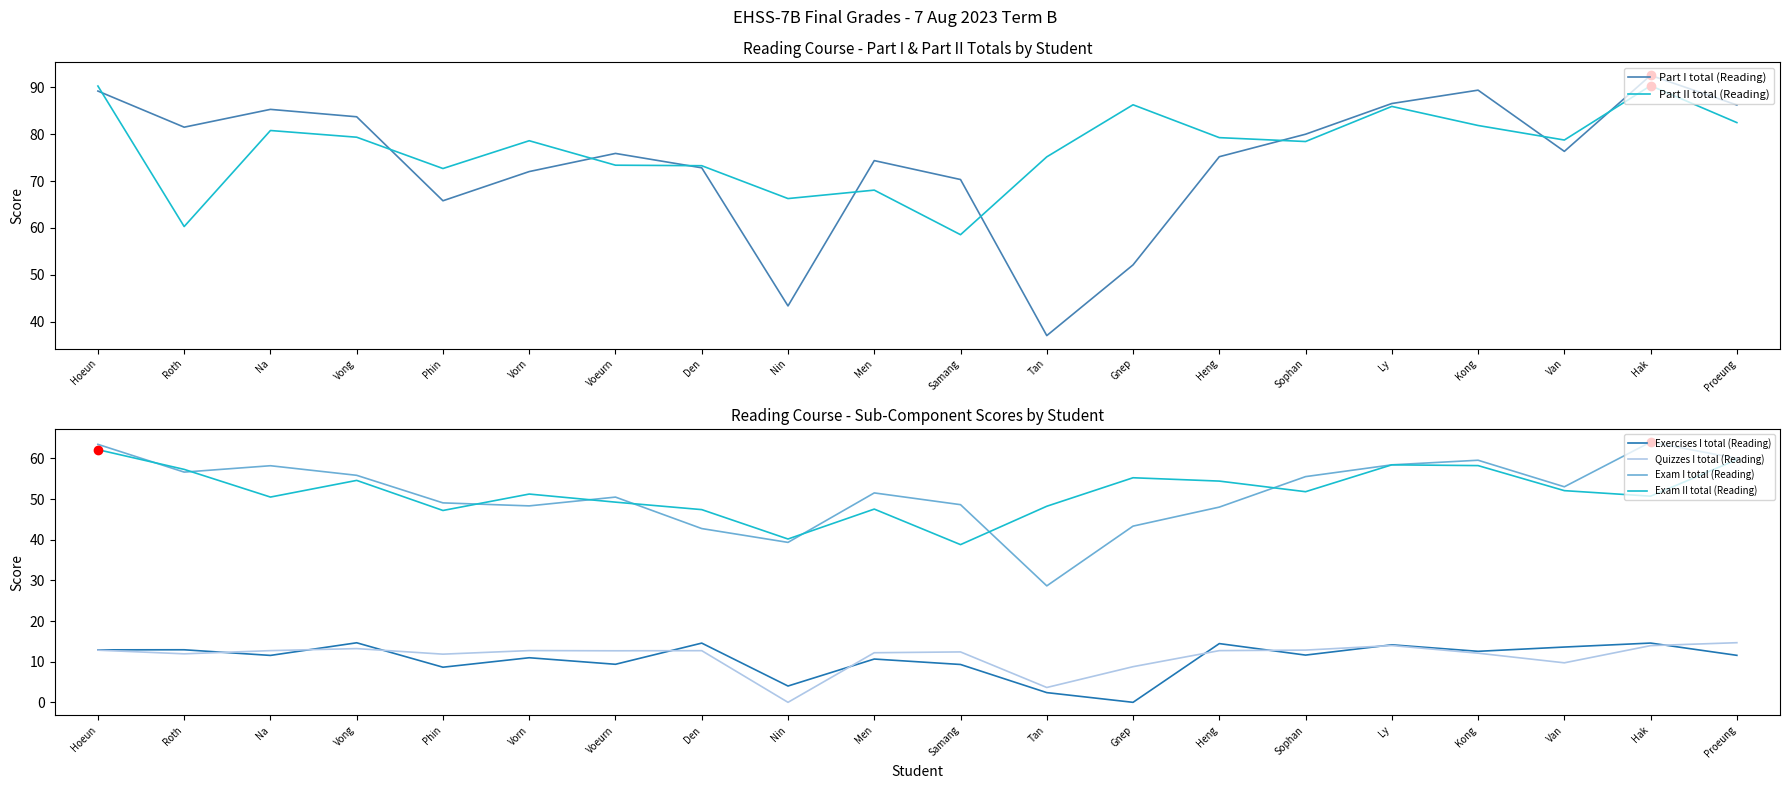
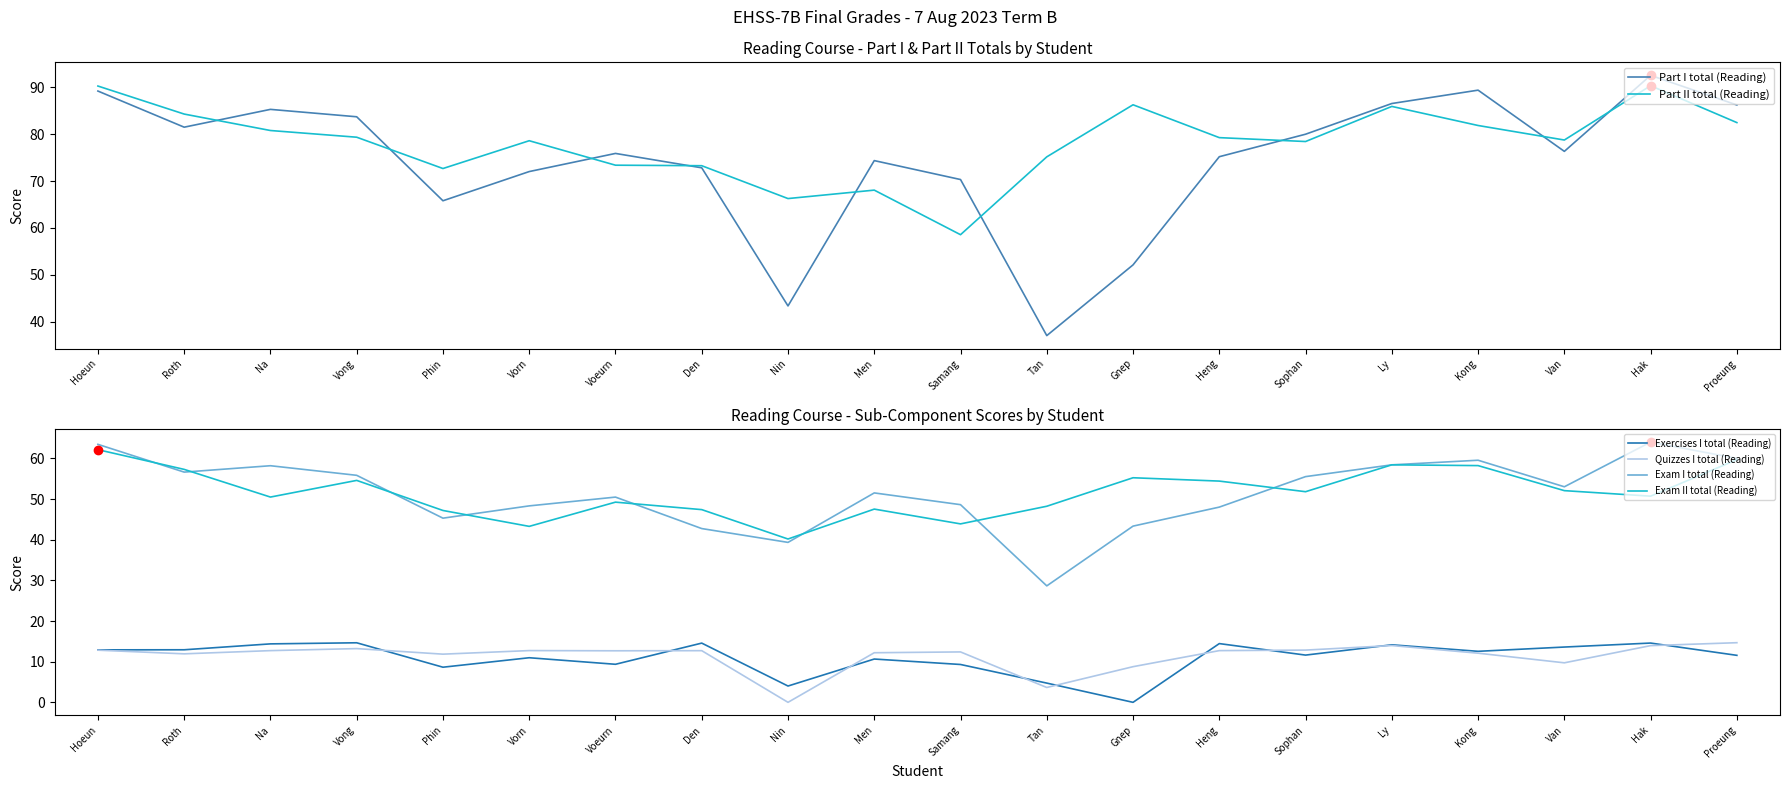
  {
    "Reading Course - Part I & Part II Totals by Student": {
      "Part I total (Reading)": {
        "Hoeun": 89,
        "Roth": 82,
        "Na": 85,
        "Vong": 84,
        "Phin": 66,
        "Vorn": 72,
        "Voeurn": 76,
        "Nin": 43,
        "Men": 74,
        "Samang": 70,
        "Tan": 37,
        "Gnep": 52,
        "Heng": 75,
        "Sophan": 80,
        "Ly": 87,
        "Kong": 89,
        "Van": 76,
        "Proeung": 86
      },
      "Part II total (Reading)": {
        "Hoeun": 90,
-       "Roth": 60,
+       "Roth": 84,
        "Na": 81,
        "Vong": 79,
        "Phin": 73,
        "Vorn": 79,
        "Voeurn": 73,
        "Nin": 66,
        "Men": 68,
        "Samang": 59,
        "Tan": 75,
        "Gnep": 86,
        "Heng": 79,
        "Sophan": 78,
        "Ly": 86,
        "Kong": 82,
        "Van": 79,
        "Proeung": 82
      }
    },
    "Reading Course - Sub-Component Scores by Student": {
      "Exercises I total (Reading)": {
        "Roth": 13,
-       "Na": 12,
+       "Na": 14,
        "Vong": 15,
        "Phin": 9,
        "Vorn": 11,
        "Voeurn": 9,
        "Den": 15,
        "Nin": 4,
        "Men": 11,
        "Samang": 9,
-       "Tan": 2,
+       "Tan": 5,
        "Gnep": 0,
        "Heng": 14,
        "Sophan": 12,
        "Van": 14,
        "Proeung": 12
      },
      "Quizzes I total (Reading)": {
        "Roth": 12,
        "Na": 13,
        "Vong": 13,
        "Phin": 12,
        "Vorn": 13,
        "Voeurn": 13,
        "Den": 13,
        "Nin": 0,
        "Men": 12,
        "Samang": 12,
        "Tan": 4,
        "Gnep": 9,
        "Heng": 13,
        "Sophan": 13,
        "Van": 10,
        "Proeung": 15
      },
      "Exam I total (Reading)": {
        "Hoeun": 63,
        "Roth": 57,
        "Na": 58,
        "Vong": 56,
-       "Phin": 49,
+       "Phin": 45,
        "Vorn": 48,
        "Voeurn": 50,
        "Den": 43,
        "Nin": 39,
        "Men": 52,
        "Samang": 49,
        "Tan": 29,
        "Gnep": 43,
        "Heng": 48,
        "Sophan": 56,
        "Kong": 60,
        "Van": 53
      },
      "Exam II total (Reading)": {
        "Roth": 57,
        "Na": 51,
        "Vong": 55,
        "Phin": 47,
-       "Vorn": 51,
+       "Vorn": 43,
        "Voeurn": 49,
        "Den": 47,
        "Nin": 40,
        "Men": 48,
-       "Samang": 39,
+       "Samang": 44,
        "Tan": 48,
        "Gnep": 55,
        "Heng": 54,
        "Sophan": 52,
        "Kong": 58,
        "Van": 52
      }
    }
  }
